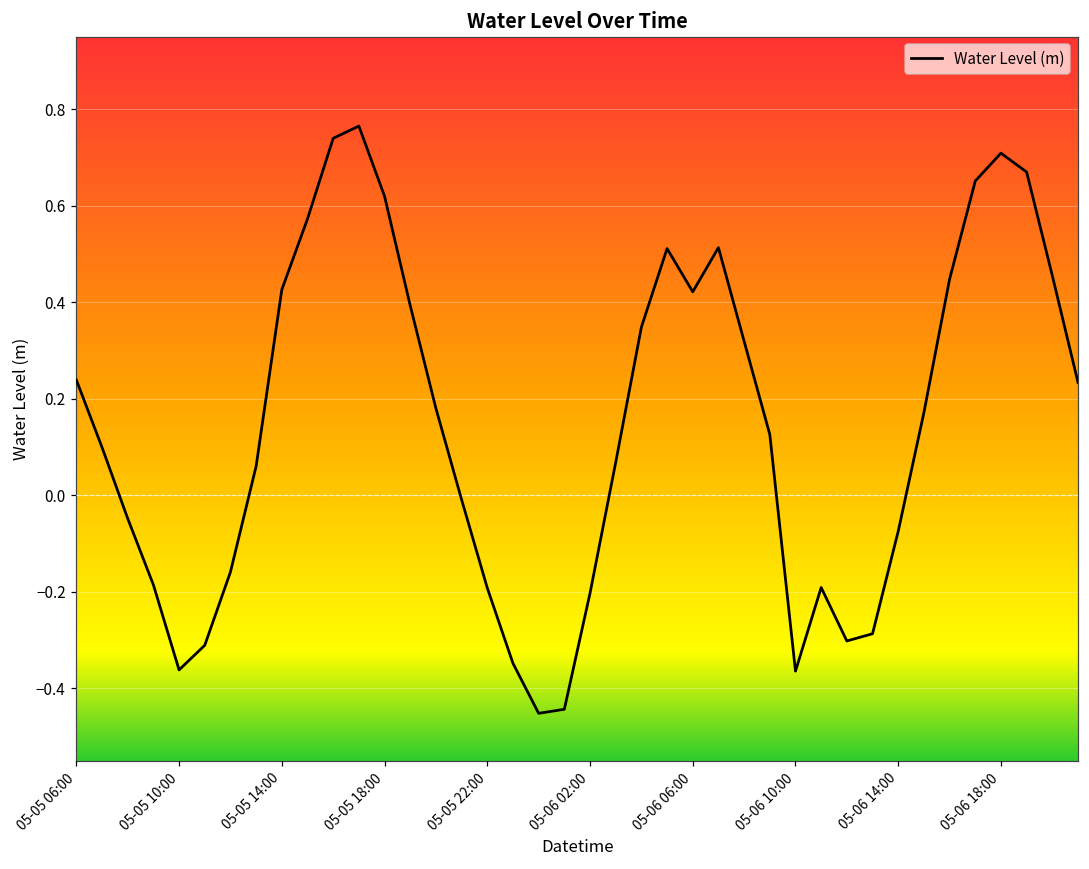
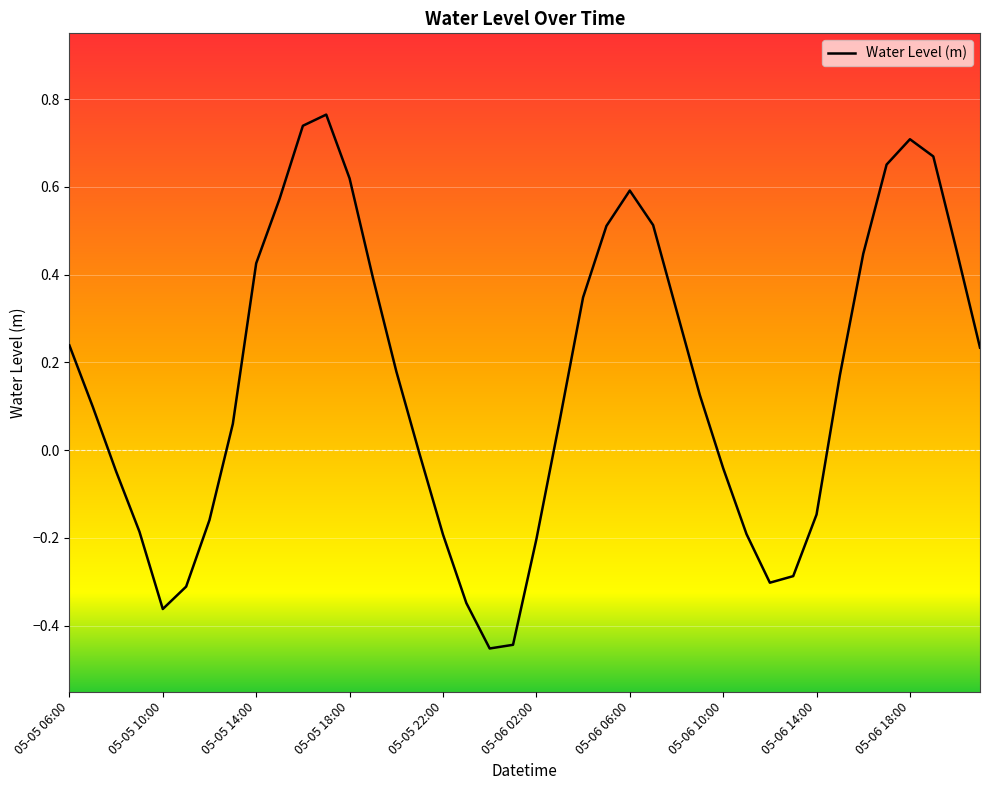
  {
    "05-05 06:00": 0.24,
    "05-05 10:00": -0.36,
    "05-05 14:00": 0.43,
    "05-05 18:00": 0.62,
    "05-05 22:00": -0.19,
    "05-06 02:00": -0.20,
-   "05-06 06:00": 0.42,
-   "05-06 10:00": -0.36,
-   "05-06 14:00": -0.07,
+   "05-06 06:00": 0.59,
+   "05-06 10:00": -0.04,
+   "05-06 14:00": -0.15,
    "05-06 18:00": 0.71
  }
